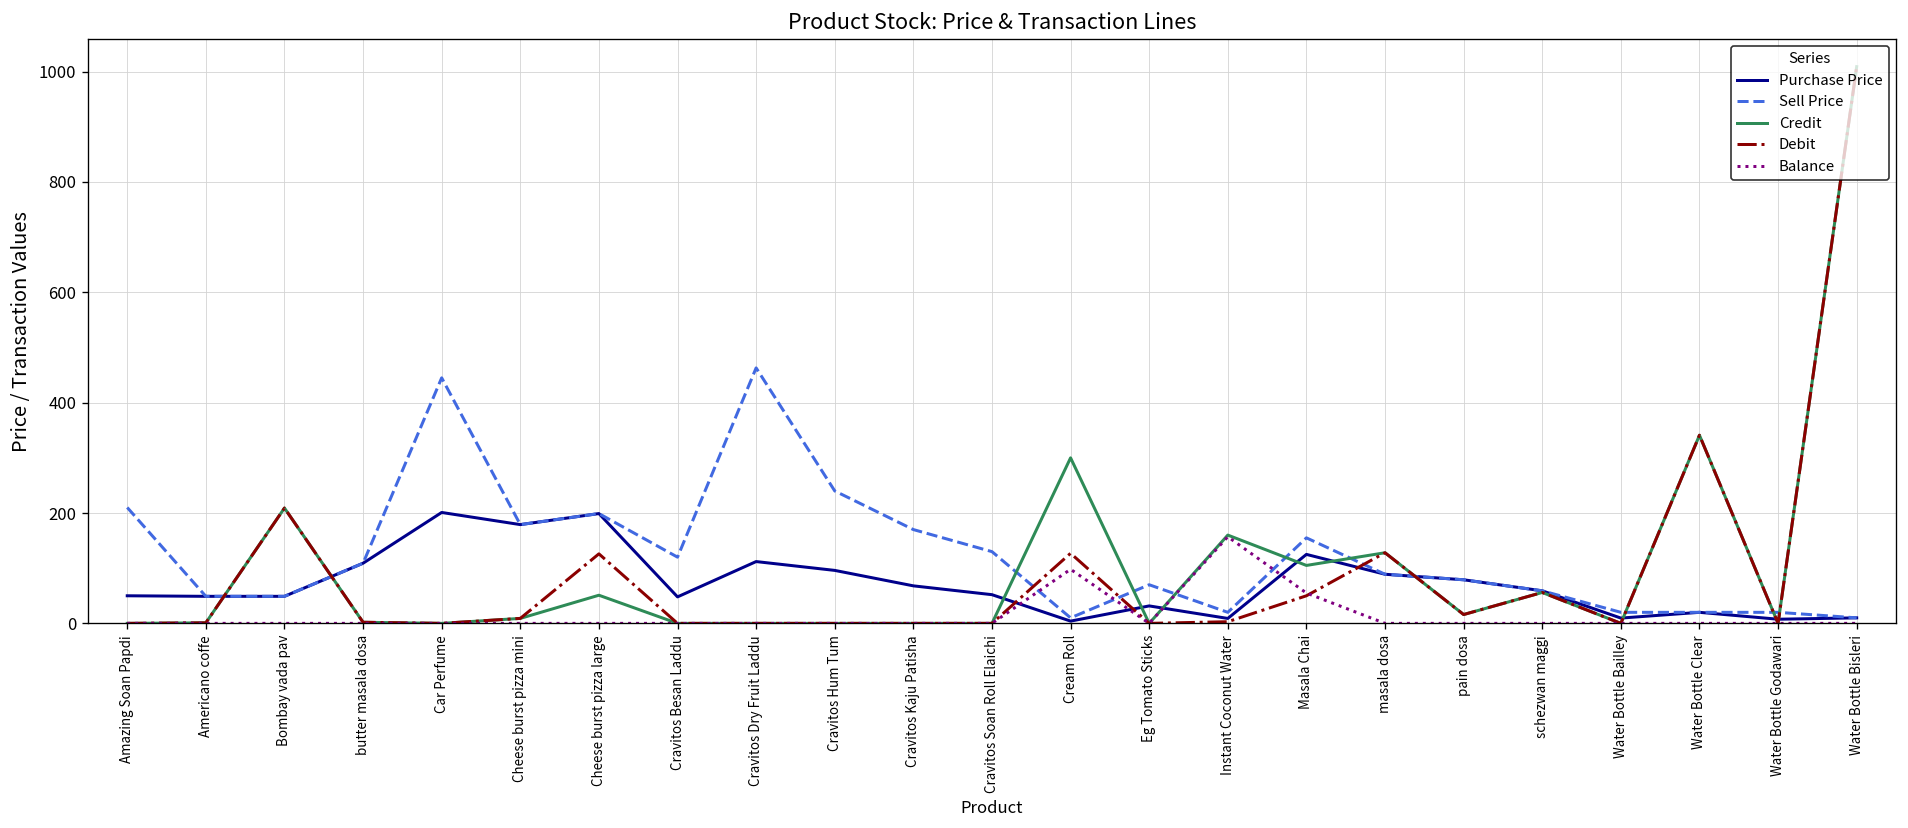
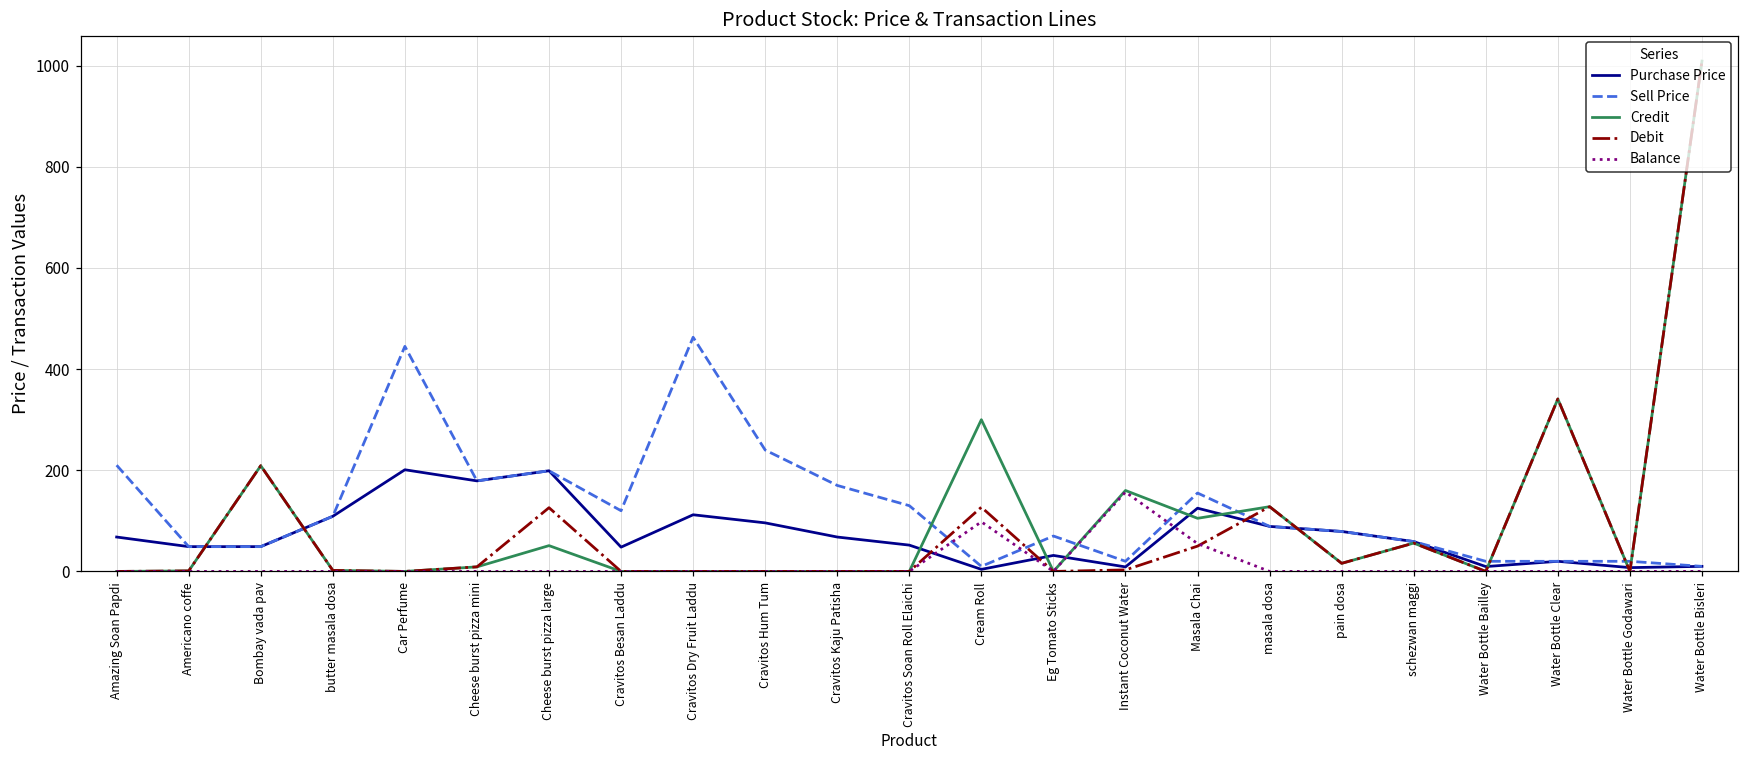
  {
    "Purchase Price": {
-     "Amazing Soan Papdi": 50,
+     "Amazing Soan Papdi": 70,
      "Car Perfume": 200,
      "Cravitos Besan Laddu": 50,
      "Cravitos Dry Fruit Laddu": 110,
      "Cravitos Hum Tum": 100,
      "Cravitos Kaju Patisha": 70,
      "Cravitos Soan Roll Elaichi": 50,
      "Cream Roll": 0,
      "Eg Tomato Sticks": 30,
      "Instant Coconut Water": 10,
      "Masala Chai": 130,
      "Water Bottle Bailley": 10,
      "Water Bottle Godawari": 10
    },
    "Sell Price": {
      "Amazing Soan Papdi": 210,
      "Car Perfume": 450,
      "Cravitos Besan Laddu": 120,
      "Cravitos Dry Fruit Laddu": 460,
      "Cravitos Hum Tum": 240,
      "Cravitos Kaju Patisha": 170,
      "Cravitos Soan Roll Elaichi": 130,
      "Cream Roll": 10,
      "Eg Tomato Sticks": 70,
      "Instant Coconut Water": 20,
      "Masala Chai": 160,
      "Water Bottle Bailley": 20,
      "Water Bottle Godawari": 20
    },
    "Credit": {
      "Cheese burst pizza large": 50,
      "Cream Roll": 300,
      "Masala Chai": 110
    },
    "Debit": {
      "Cheese burst pizza large": 130,
      "Cream Roll": 130,
      "Instant Coconut Water": 0
    },
    "Balance": {
      "Bombay vada pav": 0,
      "Cheese burst pizza mini": 0,
      "Cheese burst pizza large": 0,
      "Cream Roll": 100,
      "masala dosa": 0,
      "pain dosa": 0,
      "schezwan maggi": 0,
      "Water Bottle Clear": 0,
      "Water Bottle Bisleri": 0
    }
  }
